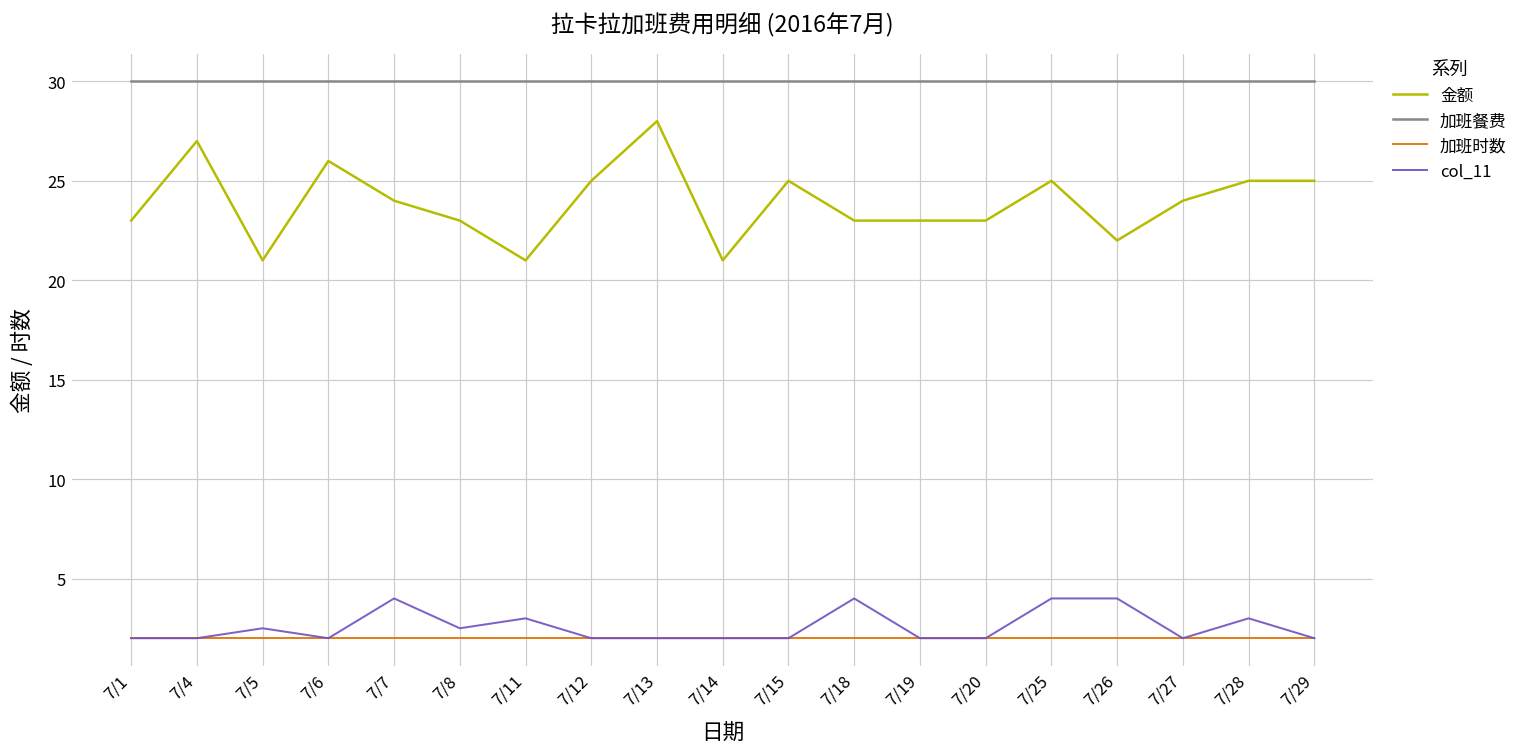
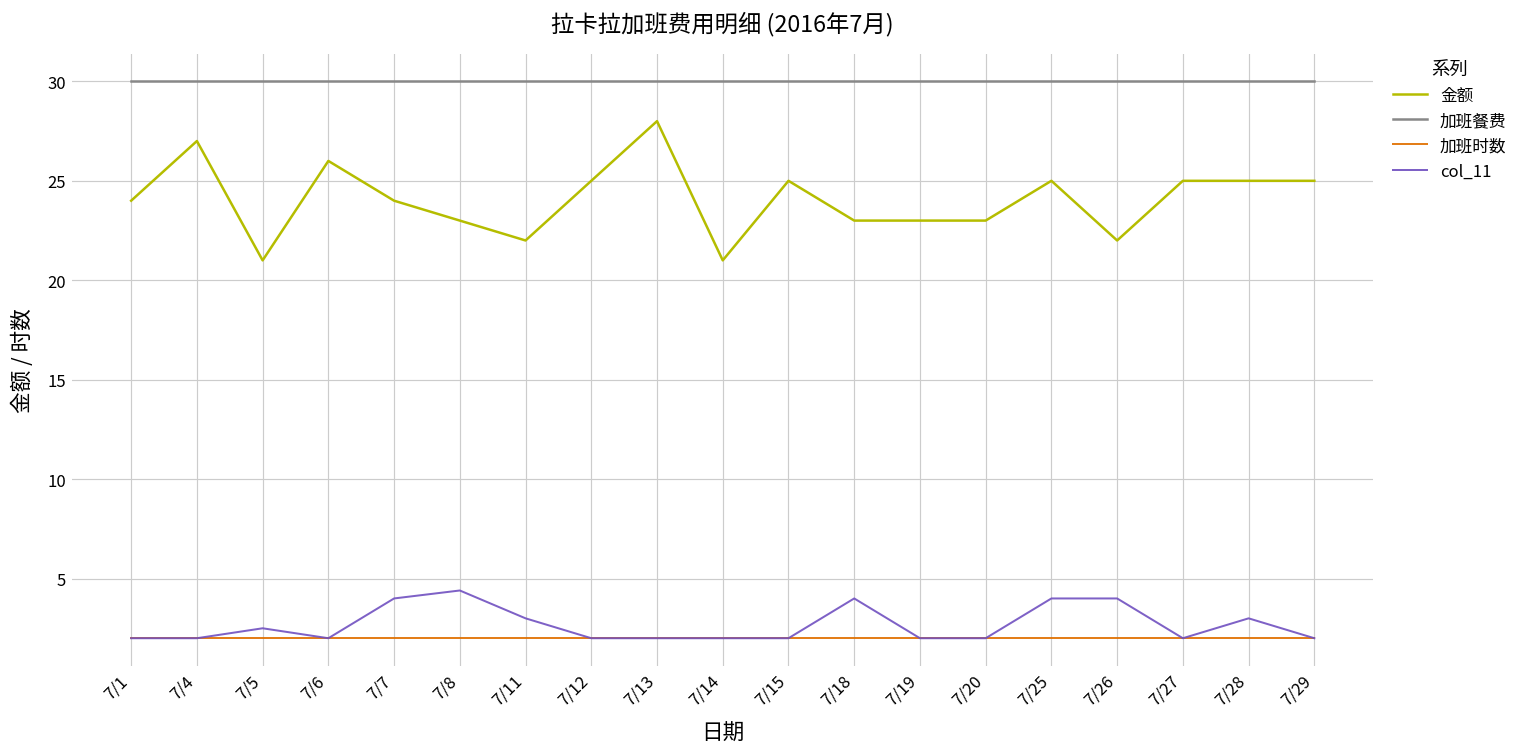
  {
    "金额": {
-     "7/1": 23,
+     "7/1": 24,
      "7/4": 27,
      "7/5": 21,
      "7/6": 26,
      "7/7": 24,
      "7/8": 23,
-     "7/11": 21,
+     "7/11": 22,
      "7/12": 25,
      "7/13": 28,
      "7/14": 21,
      "7/15": 25,
      "7/18": 23,
      "7/19": 23,
      "7/20": 23,
      "7/25": 25,
      "7/26": 22,
-     "7/27": 24,
+     "7/27": 25,
      "7/28": 25,
      "7/29": 25
    },
    "加班餐费": {
      "7/1": 30.0,
      "7/4": 30.0,
      "7/5": 30.0,
      "7/6": 30.0,
      "7/7": 30.0,
      "7/8": 30.0,
      "7/11": 30.0,
      "7/12": 30.0,
      "7/13": 30.0,
      "7/14": 30.0,
      "7/15": 30.0,
      "7/18": 30.0,
      "7/19": 30.0,
      "7/20": 30.0,
      "7/25": 30.0,
      "7/26": 30.0,
      "7/27": 30.0,
      "7/28": 30.0,
      "7/29": 30.0
    },
    "加班时数": {
      "7/5": 2.0,
      "7/7": 2.0,
      "7/8": 2.0,
      "7/11": 2.0,
      "7/18": 2.0,
      "7/25": 2.0,
      "7/26": 2.0,
      "7/28": 2.0
    },
    "col_11": {
      "7/5": 2.5,
      "7/7": 4.0,
-     "7/8": 2.5,
+     "7/8": 4.4,
      "7/11": 3.0,
      "7/18": 4.0,
      "7/25": 4.0,
      "7/26": 4.0,
      "7/28": 3.0
    }
  }
